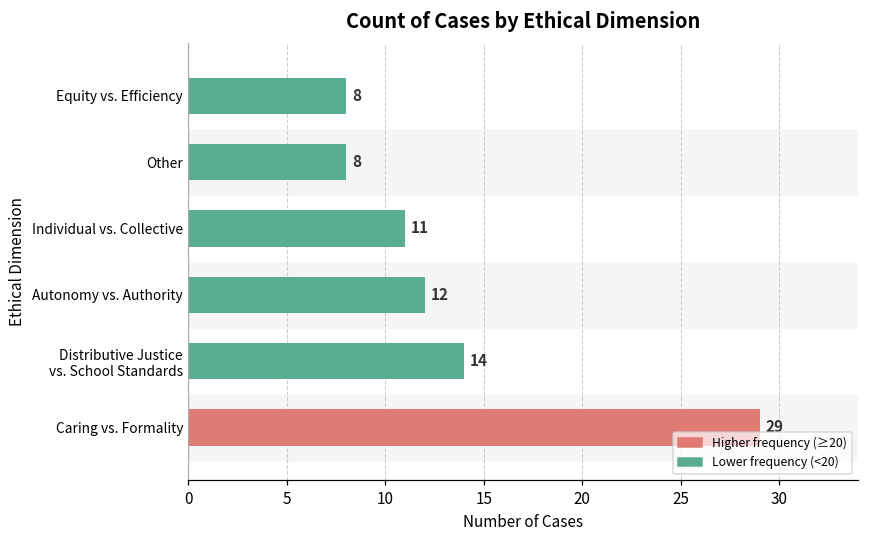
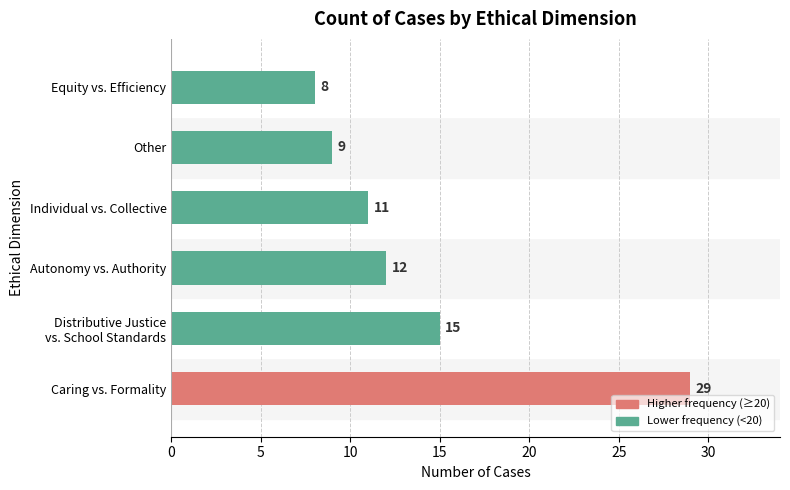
  {
    "Equity vs. Efficiency": 8,
-   "Other": 8,
+   "Other": 9,
    "Individual vs. Collective": 11,
    "Autonomy vs. Authority": 12,
-   "Distributive Justice vs. School Standards": 14
+   "Distributive Justice vs. School Standards": 15
  }
